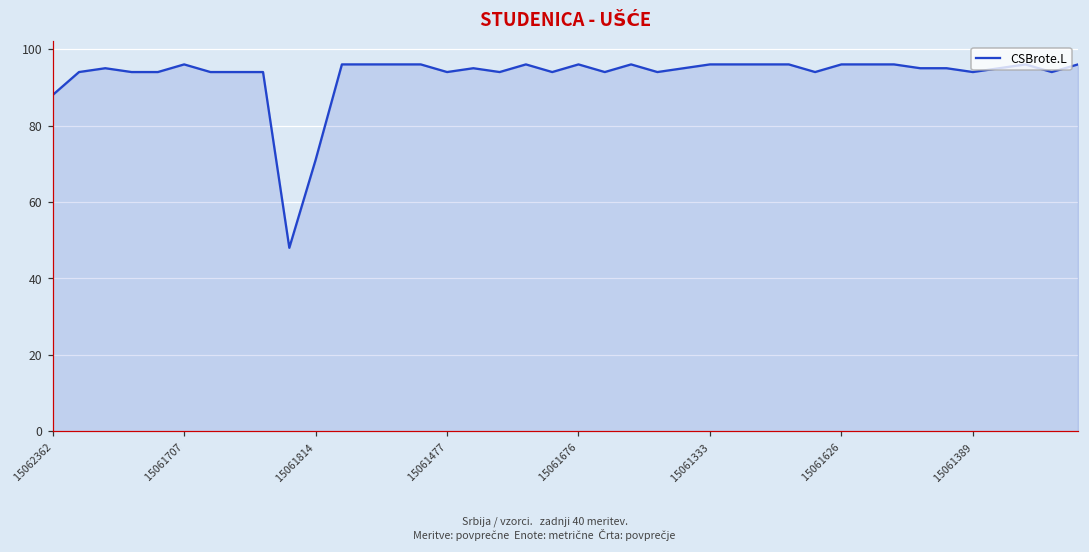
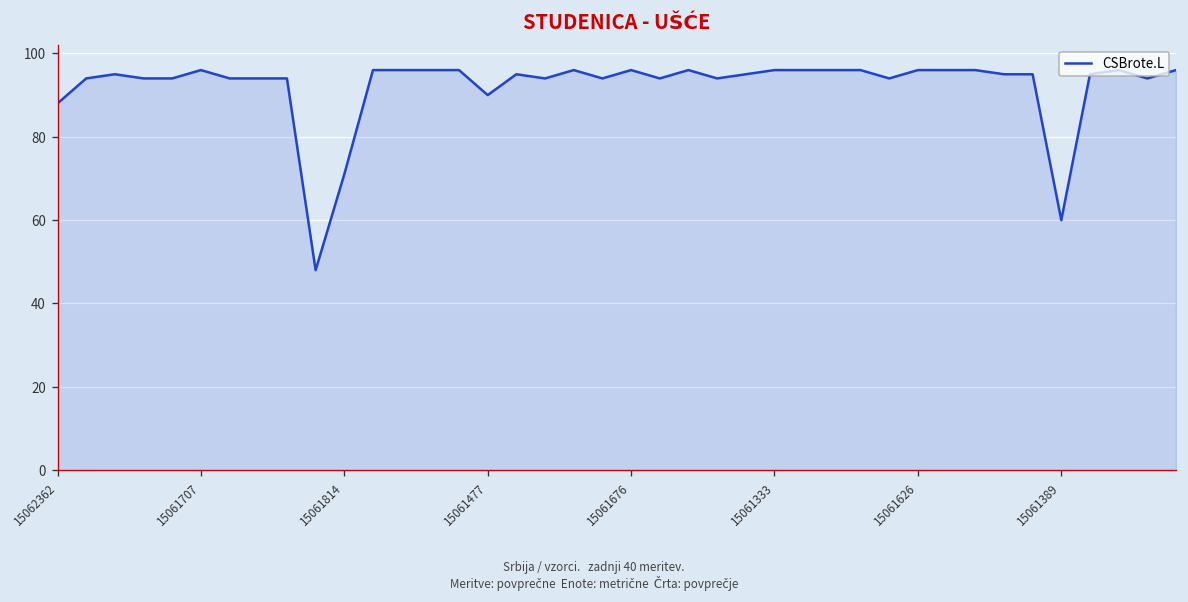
  {
    "15062362": 88,
    "15061707": 96,
    "15061814": 71,
-   "15061477": 94,
+   "15061477": 90,
    "15061676": 96,
    "15061333": 96,
    "15061626": 96,
-   "15061389": 94
+   "15061389": 60
  }
